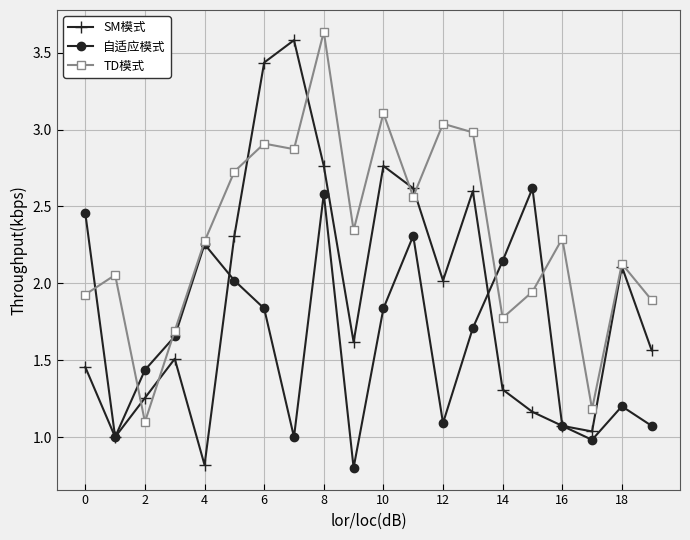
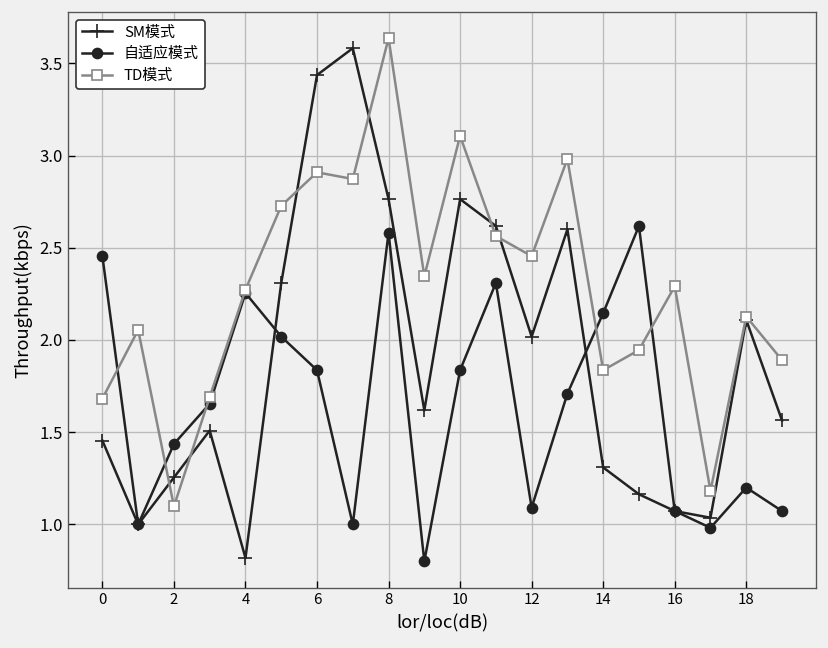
  {
    "TD模式": {
-     "0": 1.93,
+     "0": 1.68,
      "2": 1.10,
      "4": 2.27,
      "6": 2.91,
      "8": 3.64,
      "10": 3.11,
-     "12": 3.04,
-     "14": 1.77,
+     "12": 2.45,
+     "14": 1.84,
      "16": 2.29,
      "18": 2.13
    }
  }
